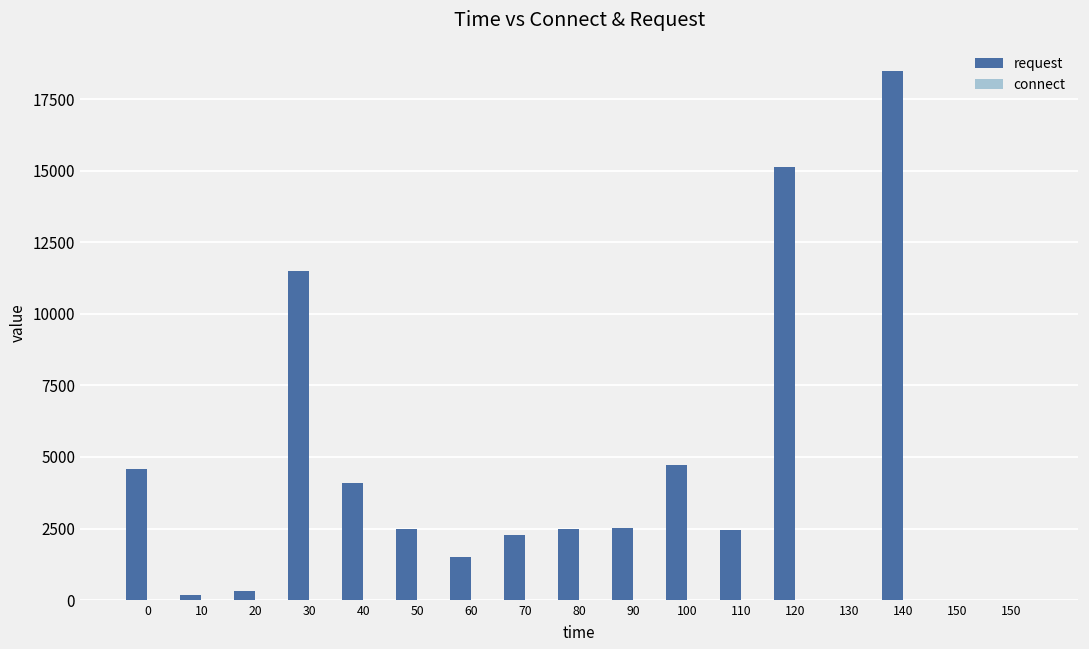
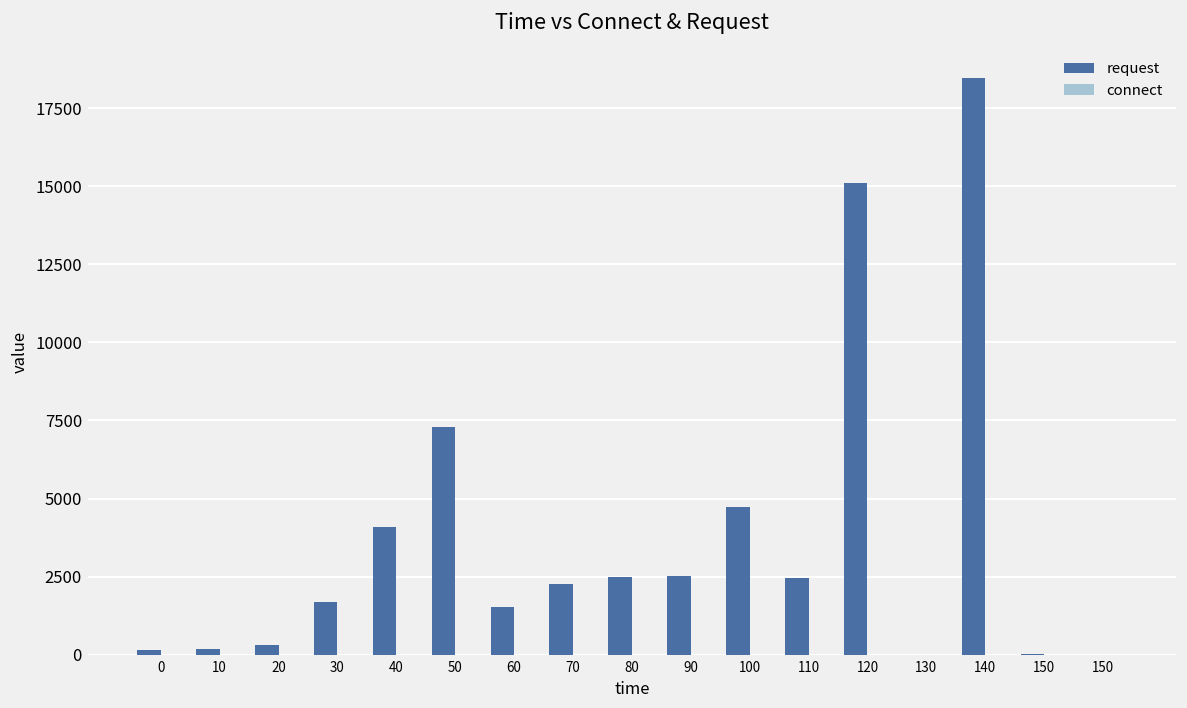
  {
    "request": {
-     "0": 4600,
+     "0": 200,
      "10": 200,
      "20": 300,
-     "30": 11500,
+     "30": 1700,
      "40": 4100,
-     "50": 2500,
+     "50": 7300,
      "60": 1500,
      "70": 2300,
      "80": 2500,
      "90": 2500,
      "100": 4700,
      "110": 2400,
      "120": 15100,
      "140": 18500
    },
    "connect": {
      "140": 0
    }
  }
